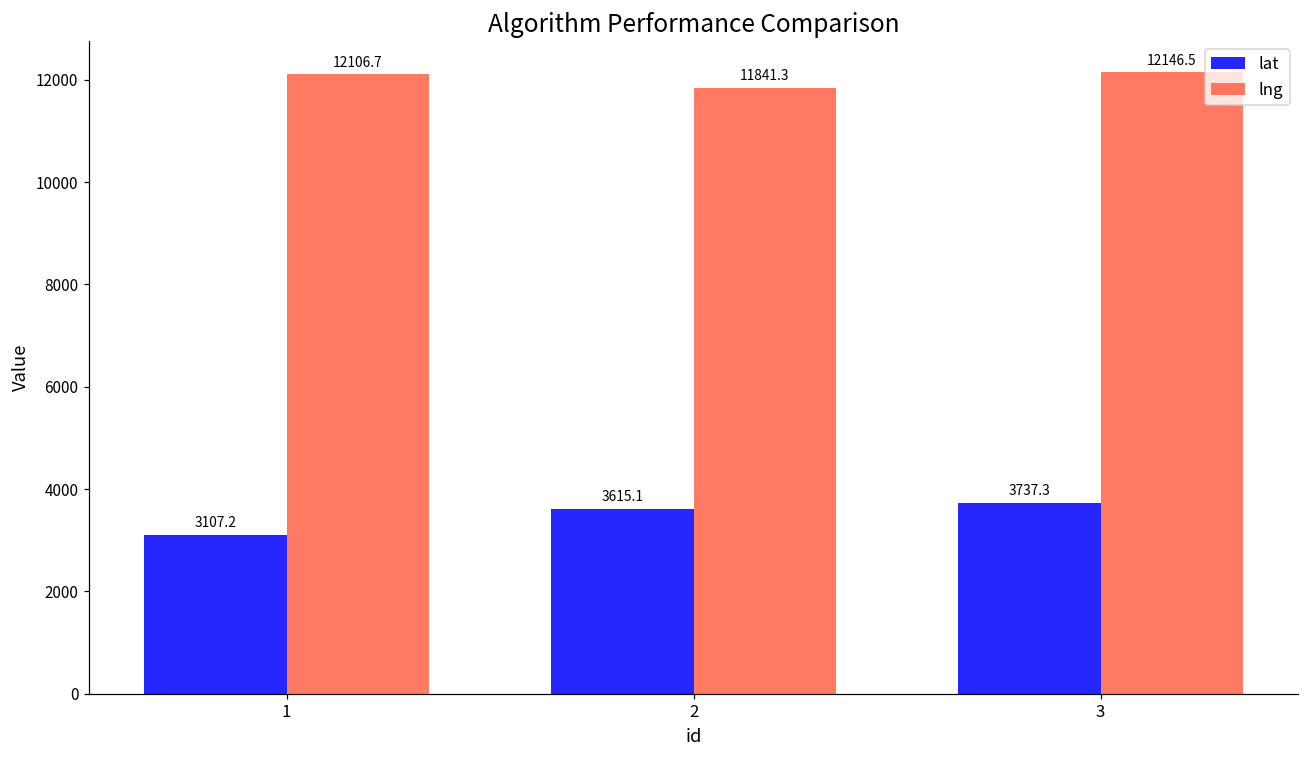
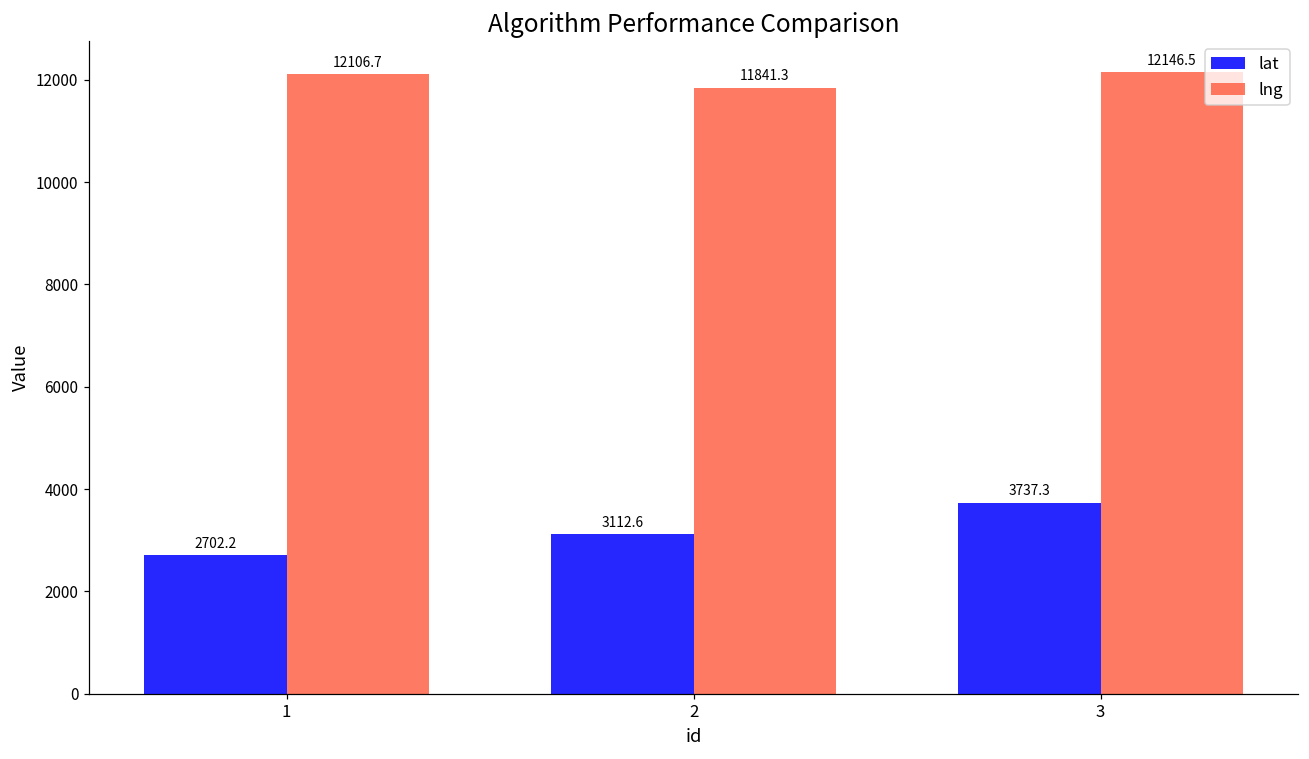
  {
    "lat": {
-     "1": 3107.2,
-     "2": 3615.1,
+     "1": 2702.2,
+     "2": 3112.6,
      "3": 3737.3
    },
    "lng": {
      "1": 12106.7,
      "2": 11841.3,
      "3": 12146.5
    }
  }
